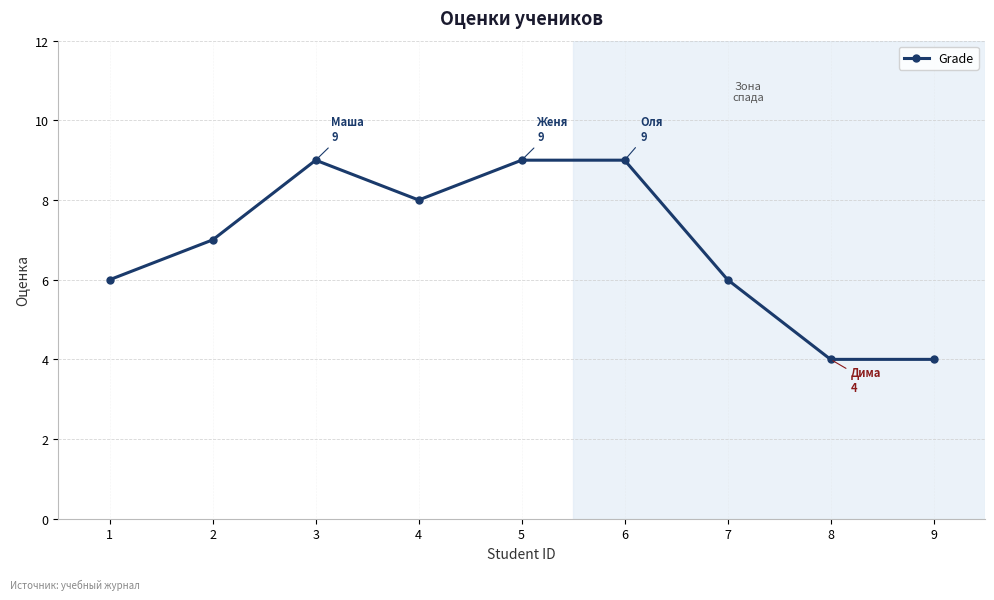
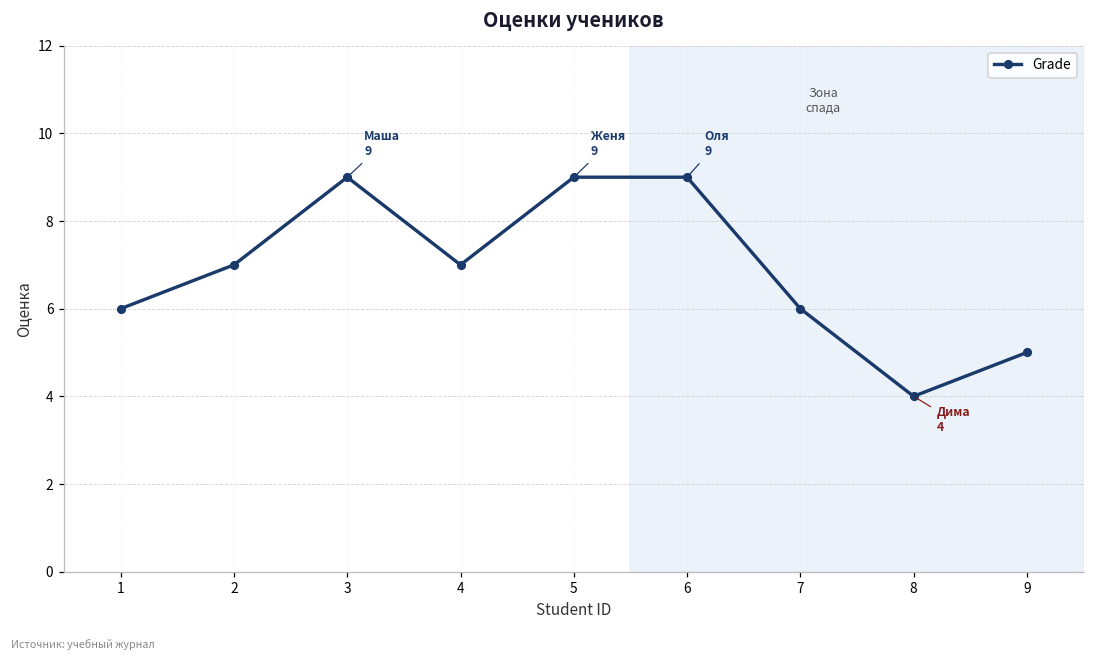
  {
    "1": 6,
    "2": 7,
-   "4": 8,
+   "4": 7,
    "7": 6,
-   "9": 4
+   "9": 5
  }
